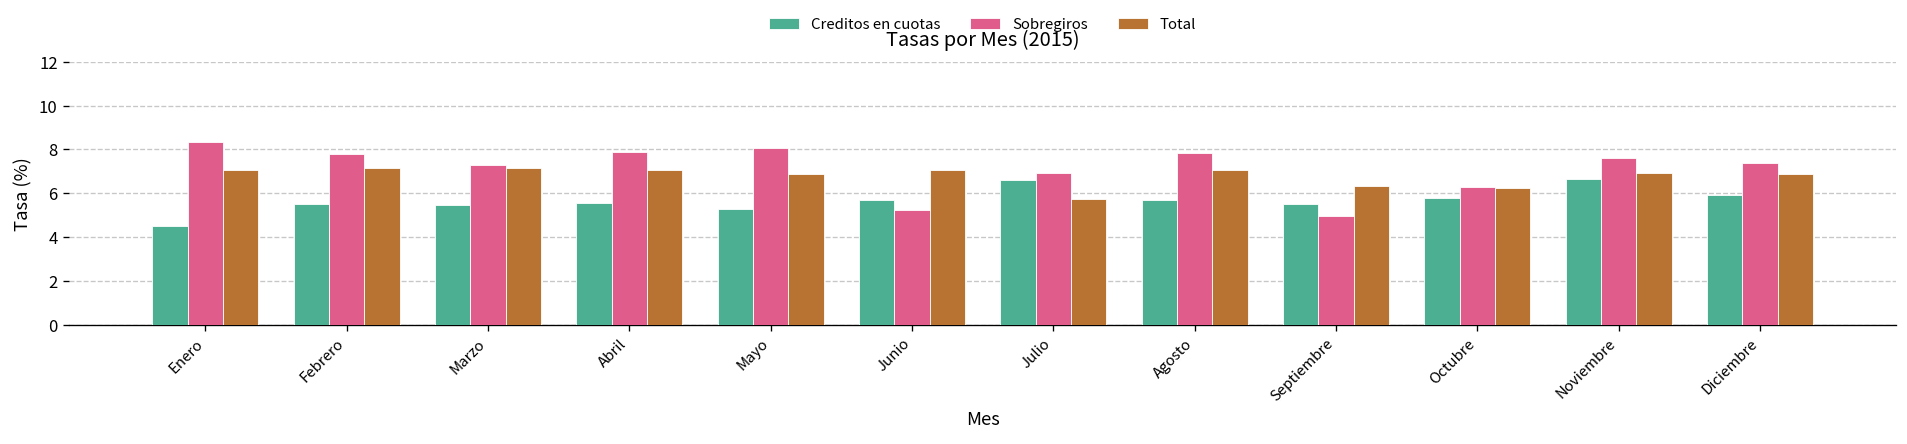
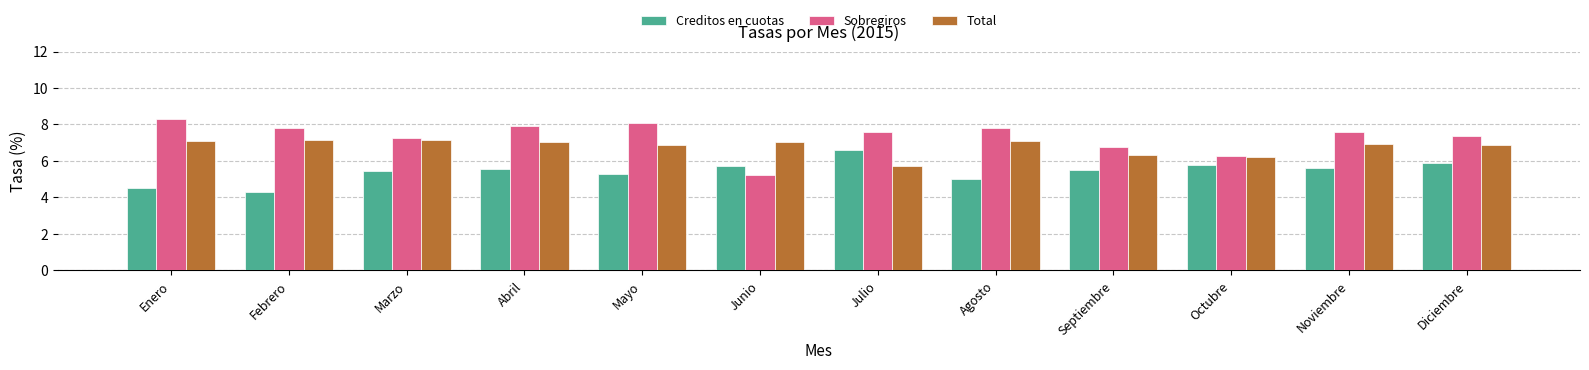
  {
    "Creditos en cuotas": {
      "Enero": 4.5,
-     "Febrero": 5.5,
+     "Febrero": 4.3,
      "Marzo": 5.5,
      "Abril": 5.6,
      "Mayo": 5.3,
      "Junio": 5.7,
      "Julio": 6.6,
-     "Agosto": 5.7,
+     "Agosto": 5.0,
      "Septiembre": 5.5,
      "Octubre": 5.8,
-     "Noviembre": 6.7,
+     "Noviembre": 5.6,
      "Diciembre": 5.9
    },
    "Sobregiros": {
      "Enero": 8.3,
      "Febrero": 7.8,
      "Marzo": 7.3,
      "Abril": 7.9,
      "Mayo": 8.1,
      "Junio": 5.2,
-     "Julio": 6.9,
+     "Julio": 7.6,
      "Agosto": 7.8,
-     "Septiembre": 5.0,
+     "Septiembre": 6.8,
      "Octubre": 6.3,
      "Noviembre": 7.6,
      "Diciembre": 7.4
    },
    "Total": {
      "Enero": 7.1,
      "Febrero": 7.1,
      "Marzo": 7.1,
      "Abril": 7.0,
      "Mayo": 6.9,
      "Junio": 7.1,
      "Julio": 5.7,
      "Agosto": 7.1,
      "Septiembre": 6.3,
      "Octubre": 6.2,
      "Noviembre": 6.9,
      "Diciembre": 6.9
    }
  }
